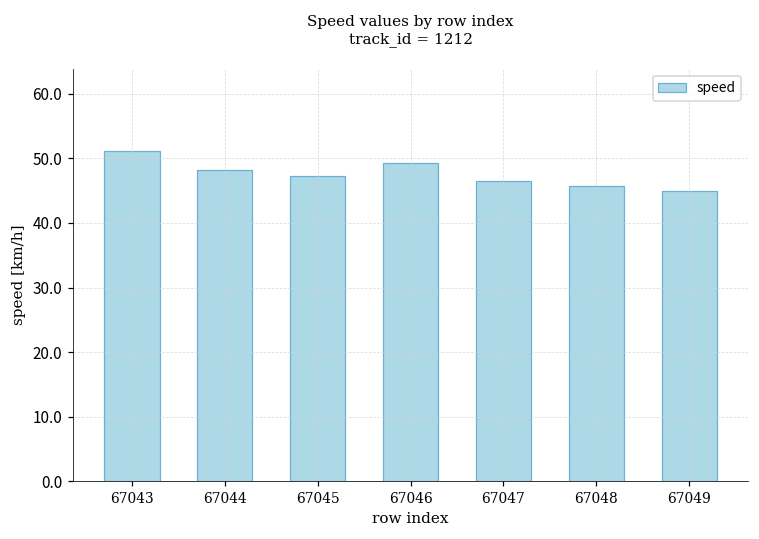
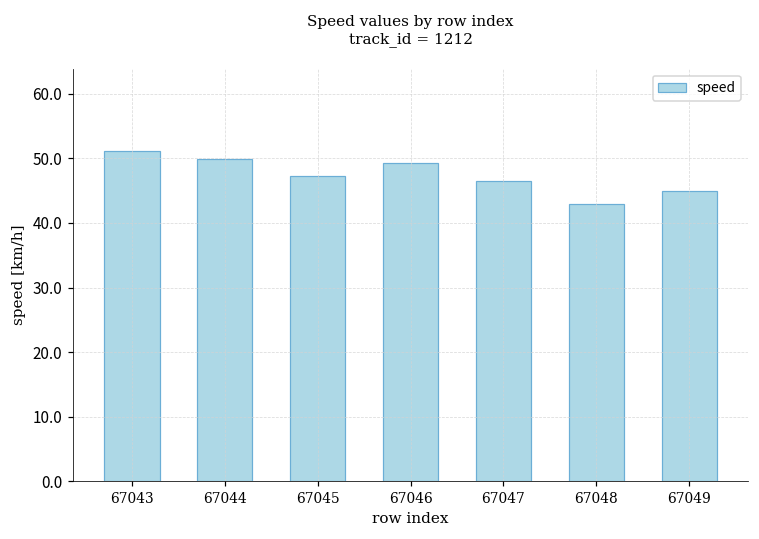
  {
    "67043": 51,
-   "67044": 48,
+   "67044": 50,
    "67045": 47,
    "67046": 49,
    "67047": 46,
-   "67048": 46,
+   "67048": 43,
    "67049": 45
  }
